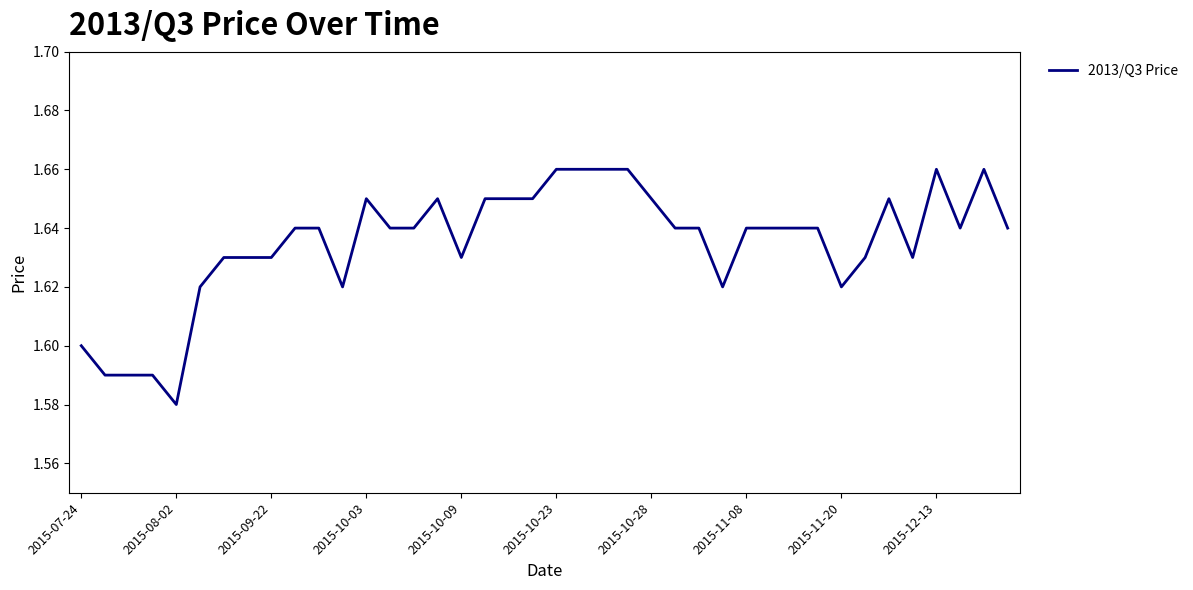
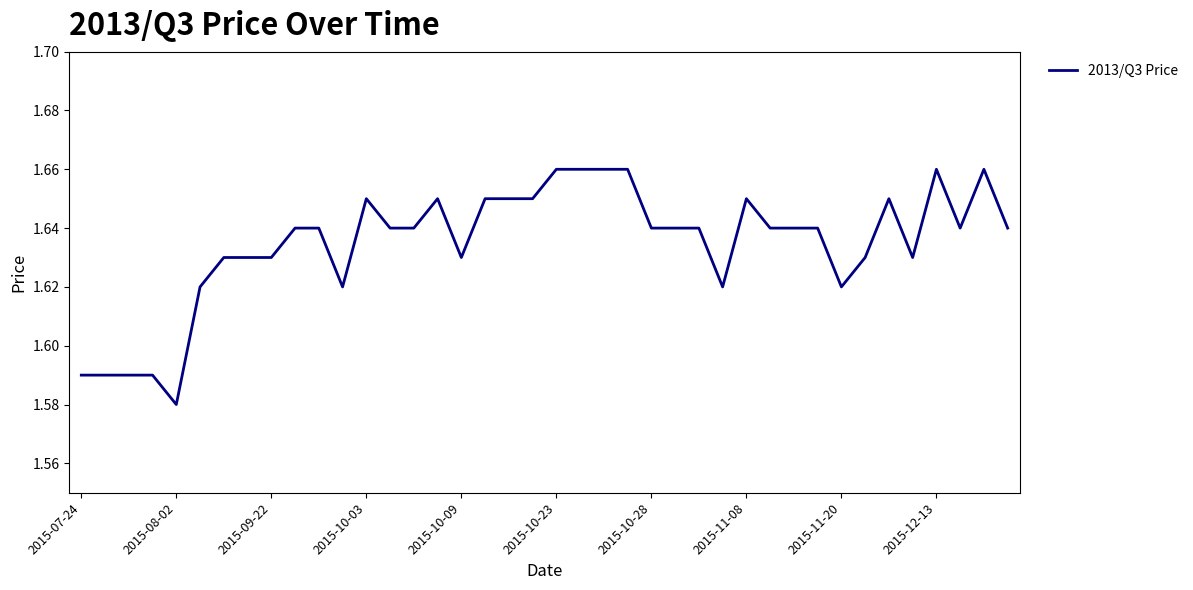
  {
-   "2015-07-24": 1.60,
+   "2015-07-24": 1.59,
    "2015-08-02": 1.58,
    "2015-09-22": 1.63,
    "2015-10-03": 1.65,
    "2015-10-09": 1.63,
    "2015-10-23": 1.66,
-   "2015-10-28": 1.65,
-   "2015-11-08": 1.64,
+   "2015-10-28": 1.64,
+   "2015-11-08": 1.65,
    "2015-11-20": 1.62,
    "2015-12-13": 1.66
  }
